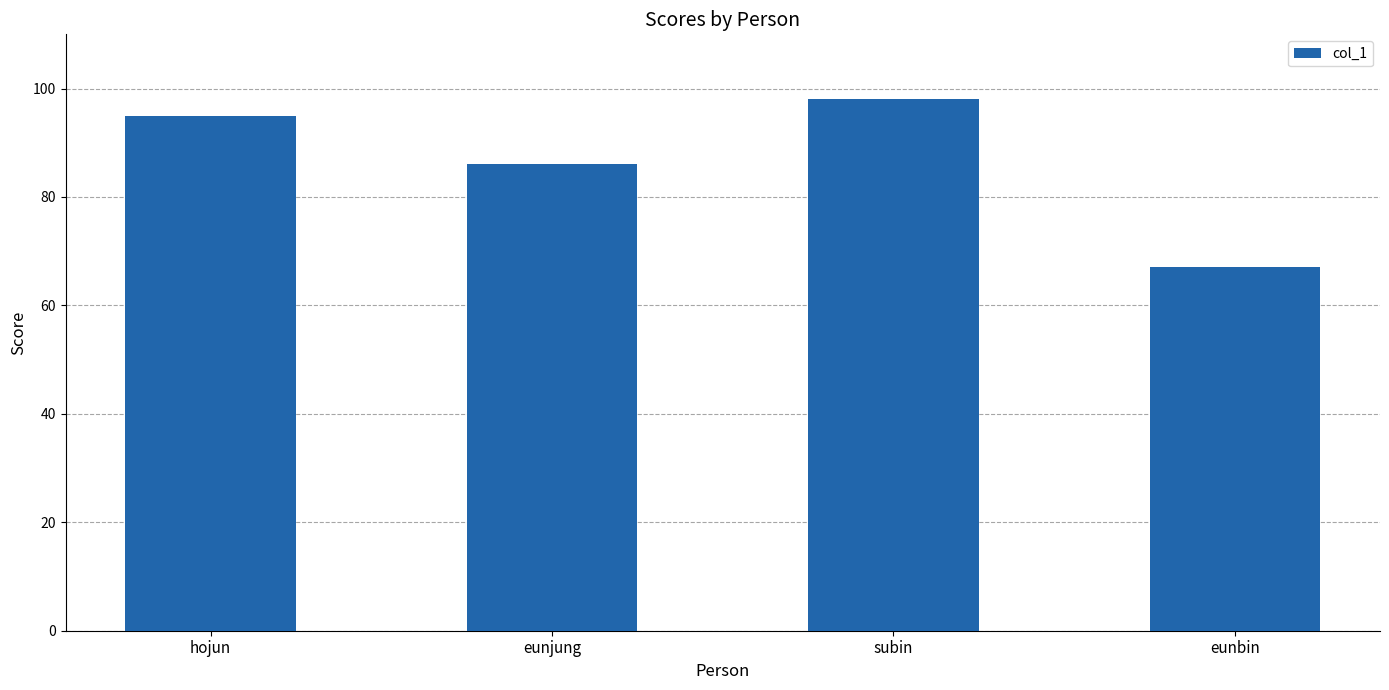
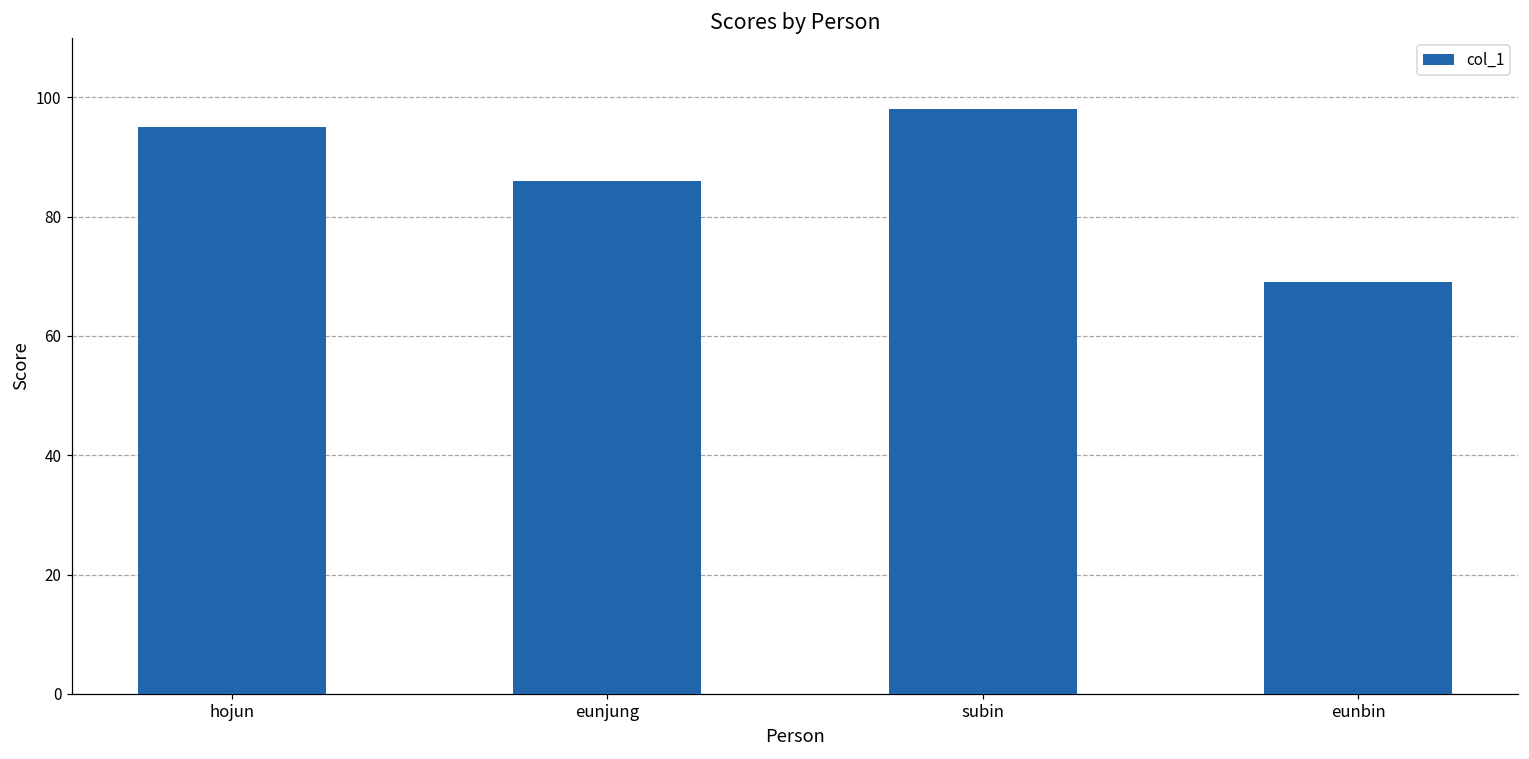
  {
    "hojun": 95,
    "eunjung": 86,
    "subin": 98,
-   "eunbin": 67
+   "eunbin": 69
  }
